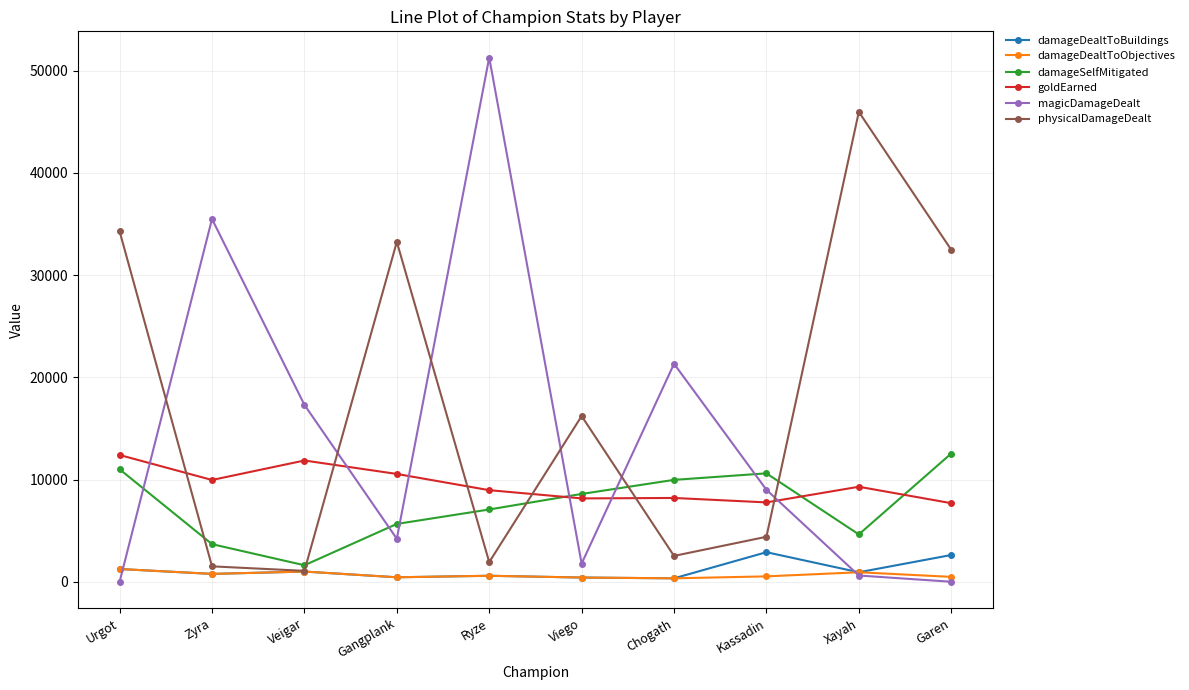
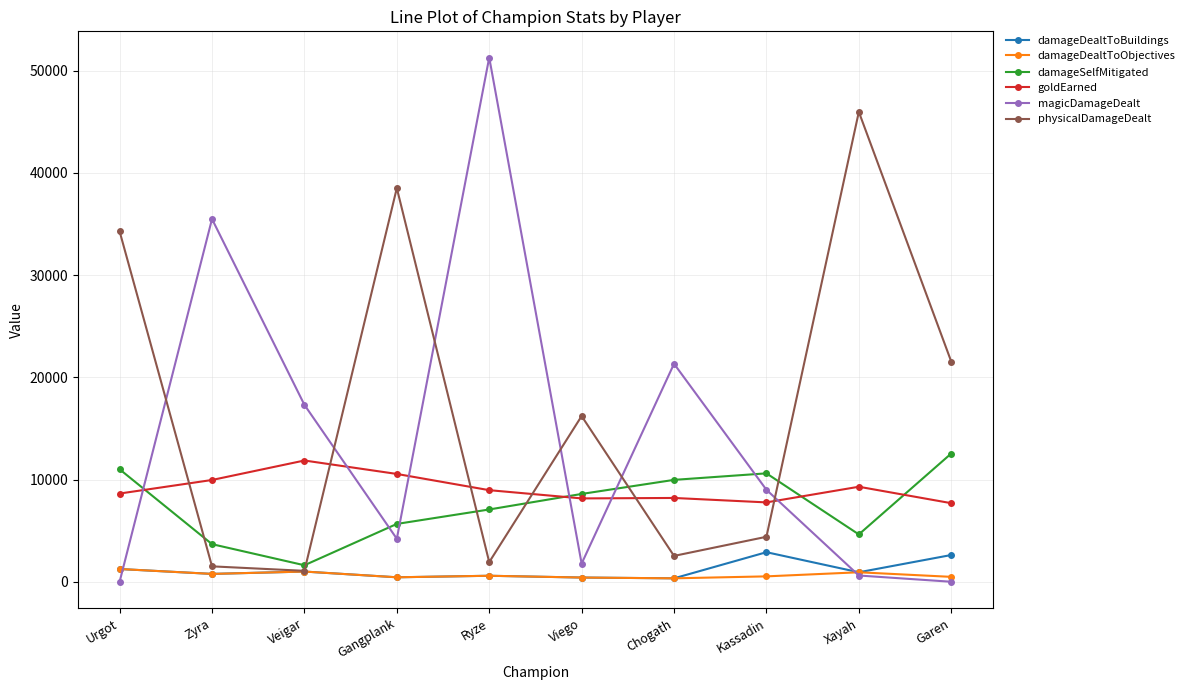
  {
    "damageDealtToBuildings": {
      "Kassadin": 2900,
      "Garen": 2600
    },
    "damageDealtToObjectives": {
      "Kassadin": 500,
      "Garen": 500
    },
    "damageSelfMitigated": {
      "Urgot": 11000,
      "Zyra": 3700,
      "Veigar": 1600,
      "Gangplank": 5700,
      "Ryze": 7100,
      "Viego": 8600,
      "Chogath": 10000,
      "Kassadin": 10600,
      "Xayah": 4600,
      "Garen": 12500
    },
    "goldEarned": {
-     "Urgot": 12400,
+     "Urgot": 8600,
      "Zyra": 10000,
      "Veigar": 11900,
      "Gangplank": 10500,
      "Ryze": 9000,
      "Viego": 8200,
      "Chogath": 8200,
      "Kassadin": 7800,
      "Xayah": 9300,
      "Garen": 7700
    },
    "magicDamageDealt": {
      "Urgot": 0,
      "Zyra": 35500,
      "Veigar": 17300,
      "Gangplank": 4200,
      "Ryze": 51300,
      "Viego": 1800,
      "Chogath": 21300,
      "Kassadin": 9000,
      "Xayah": 600,
      "Garen": 0
    },
    "physicalDamageDealt": {
      "Urgot": 34300,
      "Zyra": 1500,
-     "Gangplank": 33300,
+     "Gangplank": 38500,
      "Ryze": 1900,
      "Viego": 16200,
      "Chogath": 2500,
      "Kassadin": 4400,
      "Xayah": 46000,
-     "Garen": 32500
+     "Garen": 21500
    }
  }
